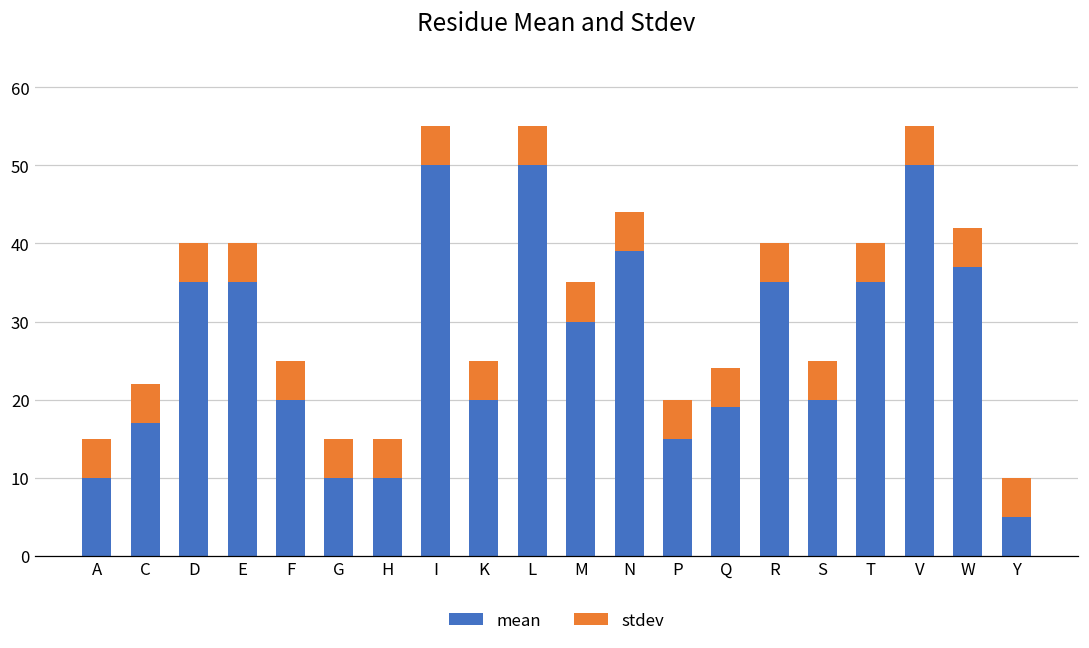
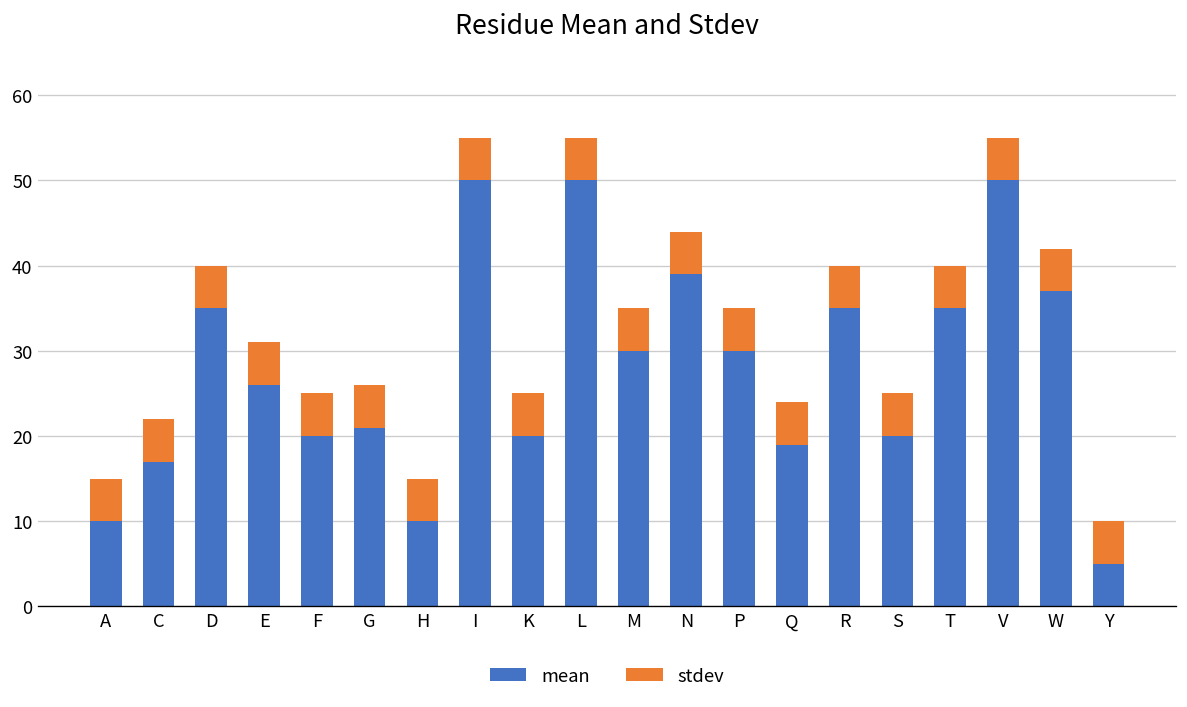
  {
    "mean": {
      "A": 10,
      "C": 17,
      "D": 35,
-     "E": 35,
+     "E": 26,
      "F": 20,
-     "G": 10,
+     "G": 21,
      "H": 10,
      "I": 50,
      "K": 20,
      "L": 50,
      "M": 30,
      "N": 39,
-     "P": 15,
+     "P": 30,
      "Q": 19,
      "R": 35,
      "S": 20,
      "T": 35,
      "V": 50,
      "W": 37,
      "Y": 5
    },
    "stdev": {
      "A": 5,
      "C": 5,
      "D": 5,
      "E": 5,
      "F": 5,
      "G": 5,
      "H": 5,
      "I": 5,
      "K": 5,
      "L": 5,
      "M": 5,
      "N": 5,
      "P": 5,
      "Q": 5,
      "R": 5,
      "S": 5,
      "T": 5,
      "V": 5,
      "W": 5,
      "Y": 5
    }
  }
